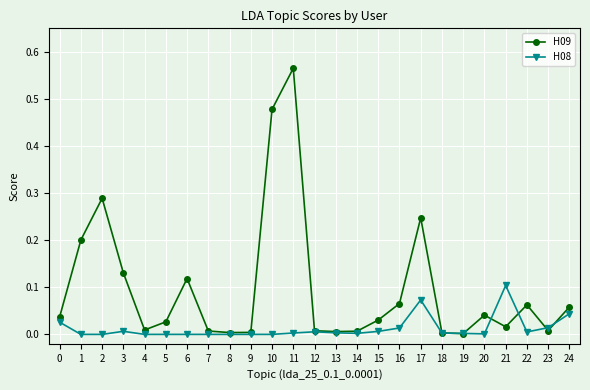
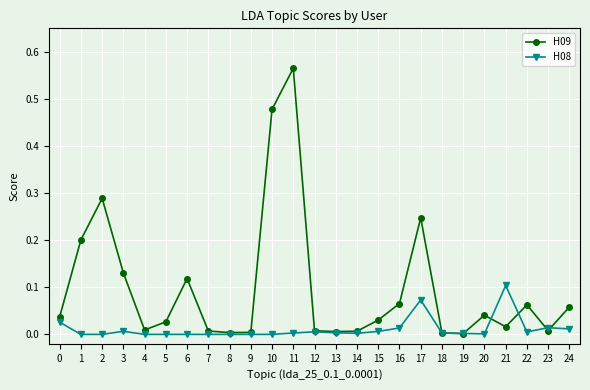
  {
    "H09": {
      "0": 0.04,
      "1": 0.20,
      "2": 0.29,
      "3": 0.13,
      "4": 0.01,
      "5": 0.03,
      "6": 0.12,
      "7": 0.01,
      "10": 0.48,
      "11": 0.57,
      "15": 0.03,
      "16": 0.07,
      "17": 0.25,
      "20": 0.04,
      "21": 0.02,
      "22": 0.06,
      "23": 0.01,
      "24": 0.06
    },
    "H08": {
      "0": 0.03,
      "1": 0.00,
      "2": 0.00,
      "3": 0.01,
      "4": 0.00,
      "5": 0.00,
      "6": 0.00,
      "7": 0.00,
      "10": 0.00,
      "11": 0.00,
      "15": 0.01,
      "16": 0.01,
      "17": 0.07,
      "20": 0.00,
      "21": 0.10,
      "22": 0.01,
      "23": 0.01,
-     "24": 0.04
+     "24": 0.01
    }
  }
